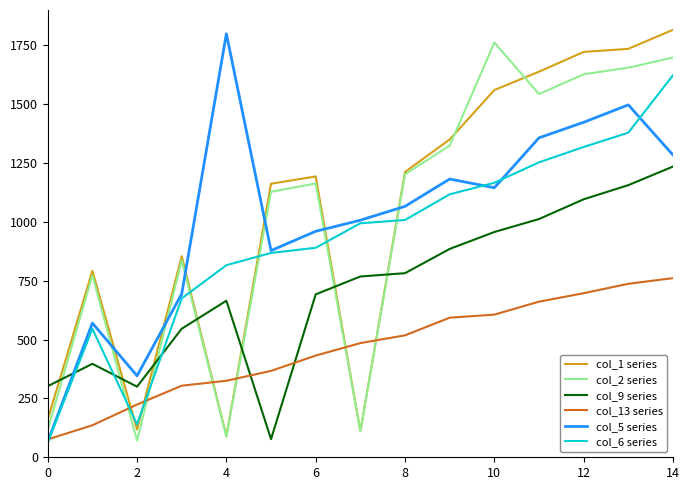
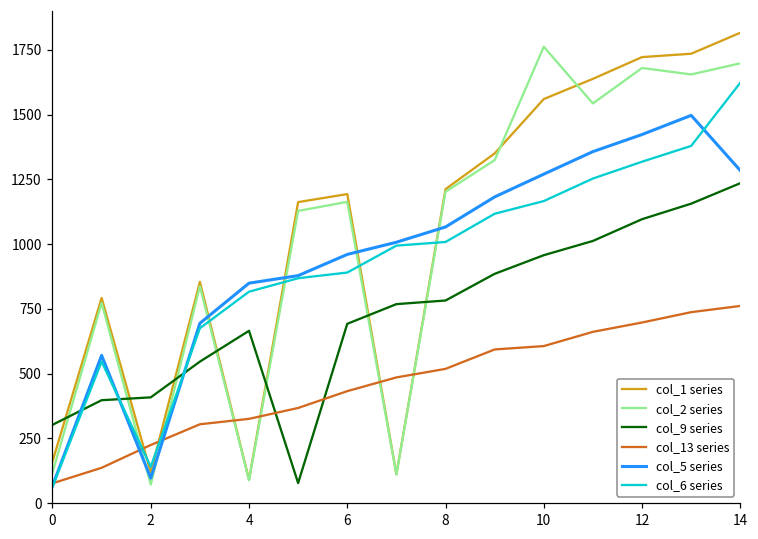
  {
    "col_2 series": {
      "0": 120,
      "2": 70,
      "6": 1160,
      "10": 1760,
-     "12": 1630,
+     "12": 1680,
      "14": 1700
    },
    "col_9 series": {
      "0": 300,
-     "2": 300,
+     "2": 410,
      "4": 670,
      "6": 690,
      "8": 780,
      "10": 960,
      "12": 1100,
      "14": 1240
    },
    "col_5 series": {
-     "2": 350,
-     "4": 1800,
+     "2": 100,
+     "4": 850,
      "6": 960,
      "8": 1070,
-     "10": 1150,
+     "10": 1270,
      "12": 1420,
      "14": 1280
    },
    "col_6 series": {
      "2": 140,
      "4": 820,
      "6": 890,
      "8": 1010,
      "10": 1170,
      "12": 1320,
      "14": 1620
    }
  }
